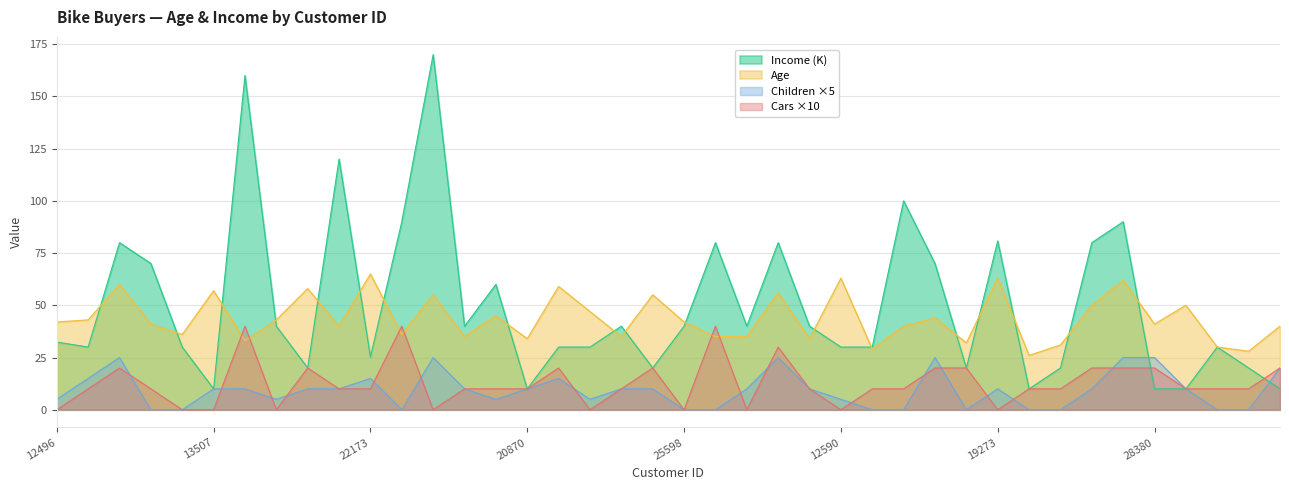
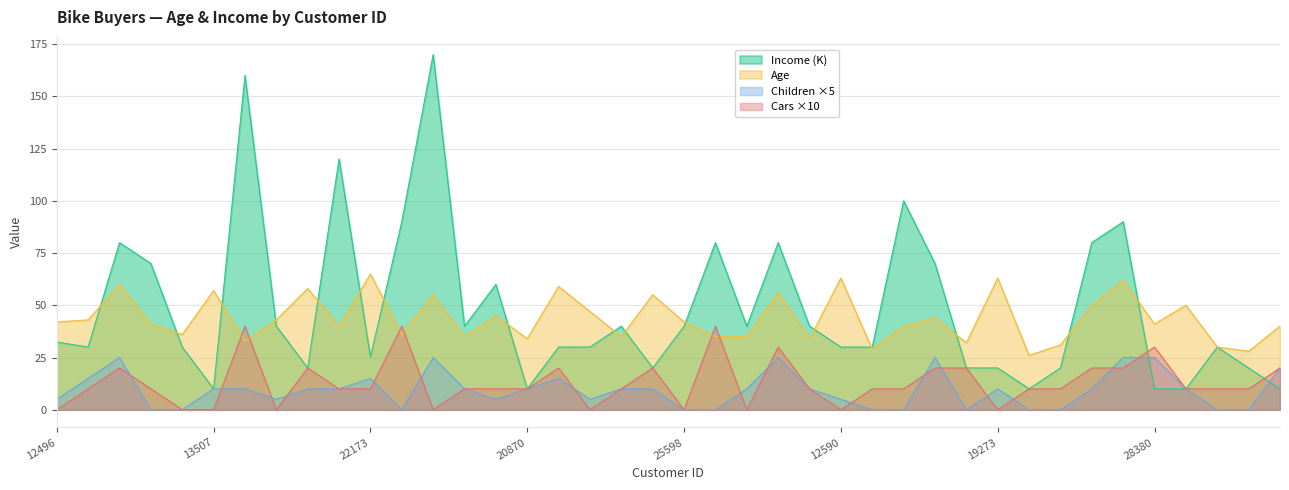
  {
    "Income (K)": {
      "12496": 32,
      "22173": 25,
      "25598": 40,
      "12590": 30,
-     "19273": 81,
+     "19273": 20,
      "28380": 10
    },
    "Age": {
      "12496": 42,
      "13507": 57,
      "22173": 65,
      "20870": 34,
      "25598": 42,
      "12590": 63,
      "19273": 63,
      "28380": 41
    },
    "Children ×5": {
      "12496": 5,
      "22173": 15,
      "12590": 5,
      "19273": 10,
      "28380": 25
    },
    "Cars ×10": {
      "12496": 0,
      "13507": 0,
      "22173": 10,
      "12590": 0,
      "19273": 0,
-     "28380": 20
+     "28380": 30
    }
  }
